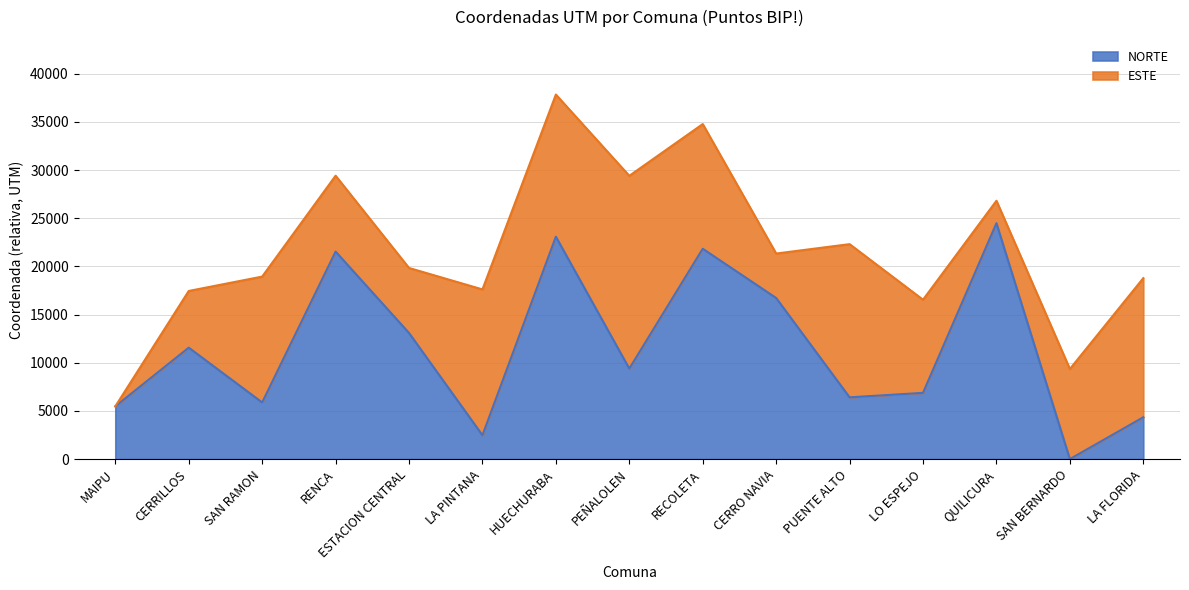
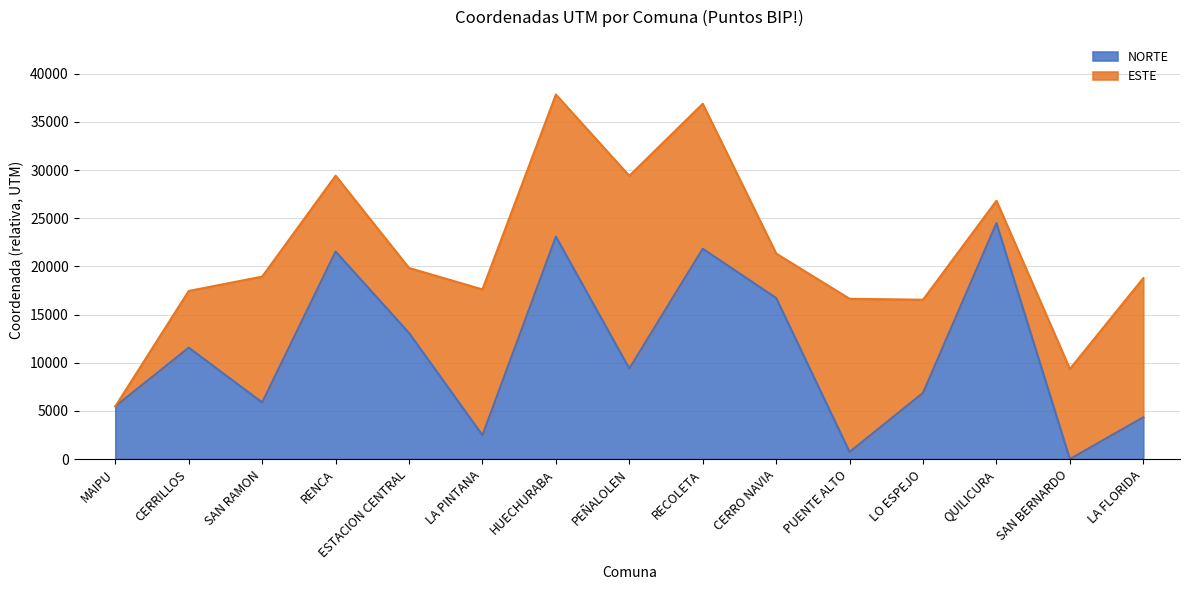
  {
    "NORTE": {
      "CERRILLOS": 12000,
      "SAN RAMON": 6000,
      "RENCA": 22000,
      "ESTACION CENTRAL": 13000,
      "LA PINTANA": 2000,
      "HUECHURABA": 23000,
      "PEÑALOLEN": 9000,
      "RECOLETA": 22000,
      "CERRO NAVIA": 17000,
-     "PUENTE ALTO": 6000,
+     "PUENTE ALTO": 1000,
      "LO ESPEJO": 7000,
      "QUILICURA": 24000,
      "SAN BERNARDO": 0,
      "LA FLORIDA": 4000
    },
    "ESTE": {
      "CERRILLOS": 6000,
      "SAN RAMON": 13000,
      "RENCA": 8000,
      "ESTACION CENTRAL": 7000,
      "LA PINTANA": 15000,
      "HUECHURABA": 15000,
      "PEÑALOLEN": 20000,
-     "RECOLETA": 13000,
+     "RECOLETA": 15000,
      "CERRO NAVIA": 5000,
      "PUENTE ALTO": 16000,
      "LO ESPEJO": 10000,
      "QUILICURA": 2000,
      "SAN BERNARDO": 9000,
      "LA FLORIDA": 14000
    }
  }
